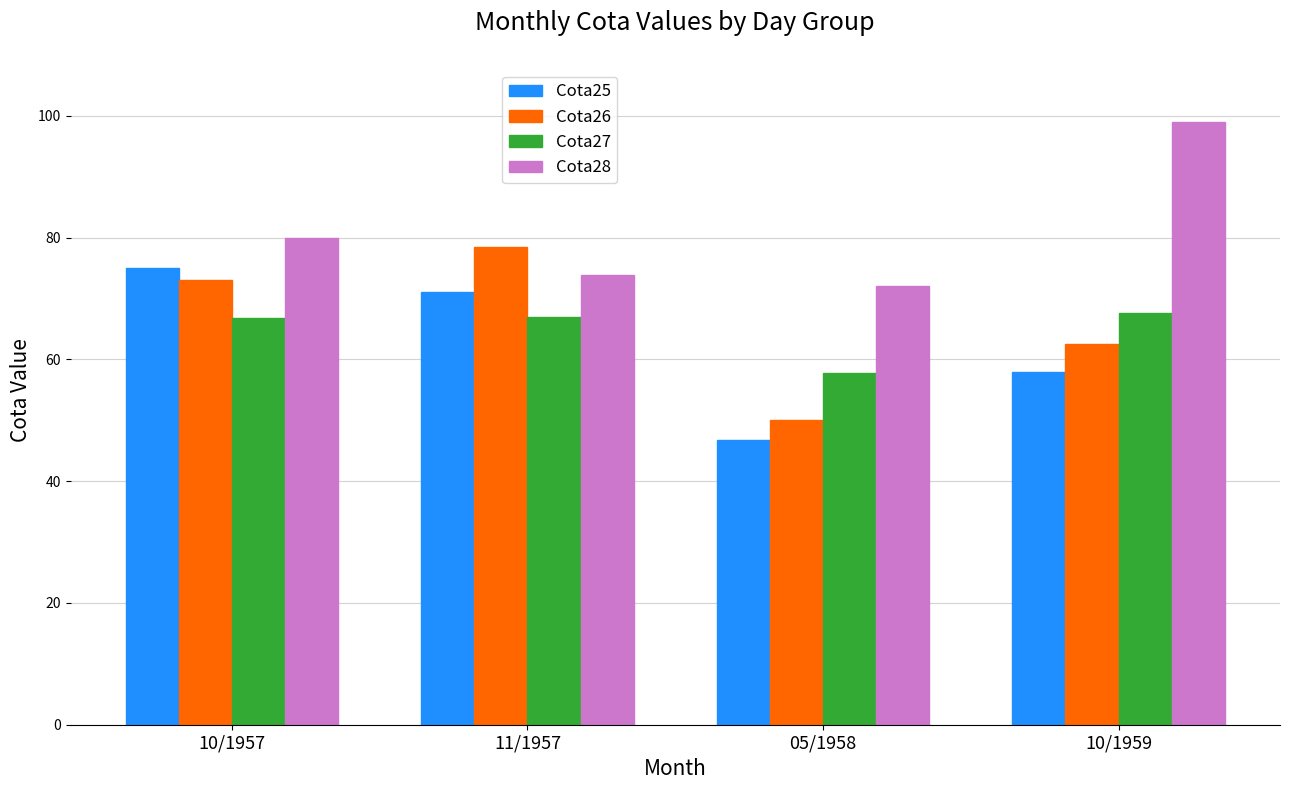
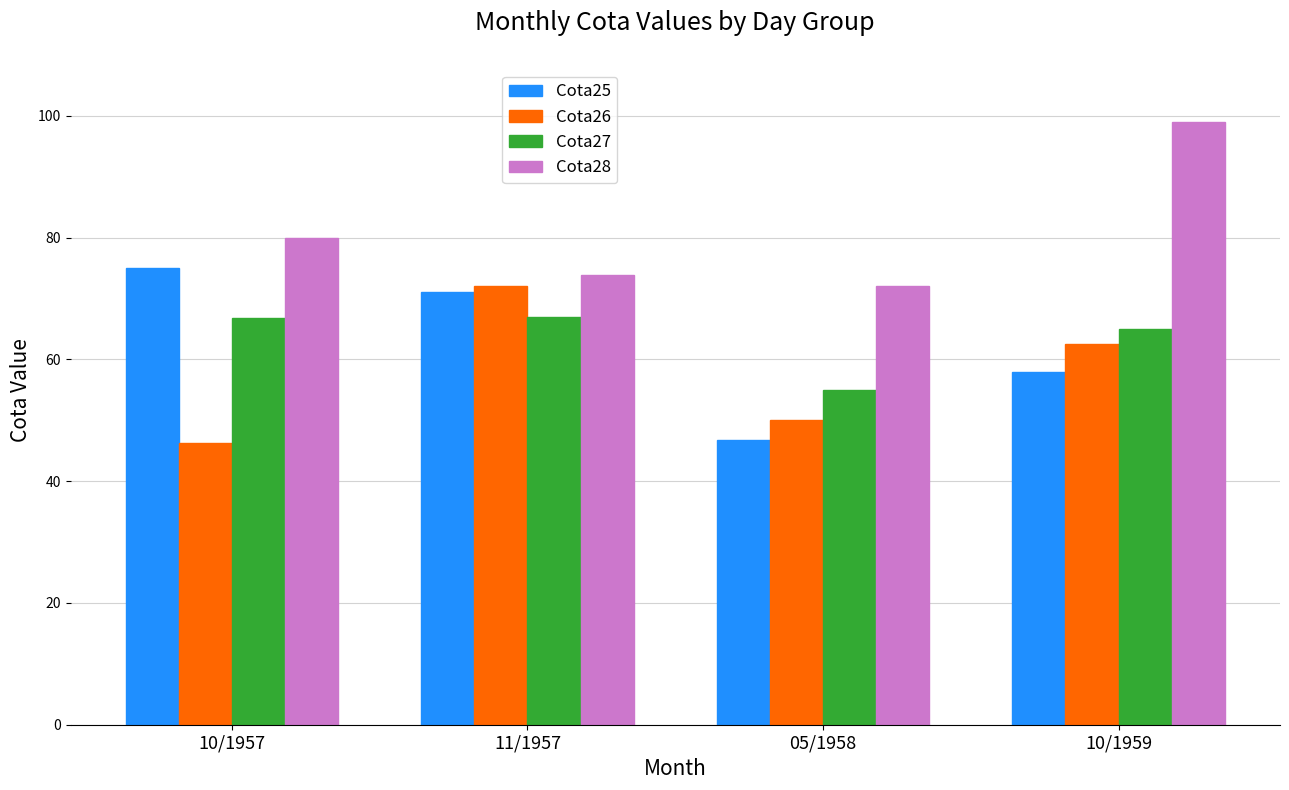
  {
    "Cota25": {
      "10/1957": 75,
      "11/1957": 71,
      "05/1958": 47,
      "10/1959": 58
    },
    "Cota26": {
-     "10/1957": 73,
-     "11/1957": 79,
+     "10/1957": 46,
+     "11/1957": 72,
      "05/1958": 50,
      "10/1959": 63
    },
    "Cota27": {
      "10/1957": 67,
      "11/1957": 67,
-     "05/1958": 58,
-     "10/1959": 68
+     "05/1958": 55,
+     "10/1959": 65
    },
    "Cota28": {
      "10/1957": 80,
      "11/1957": 74,
      "05/1958": 72,
      "10/1959": 99
    }
  }
